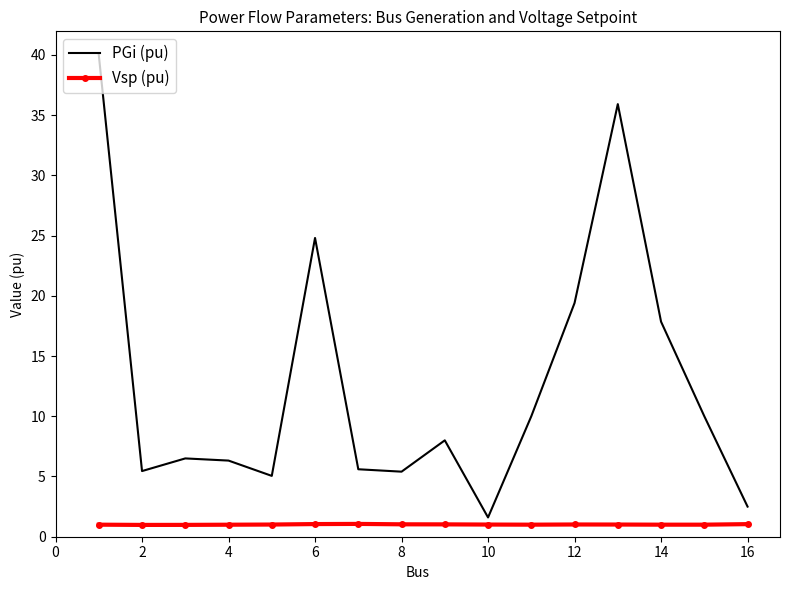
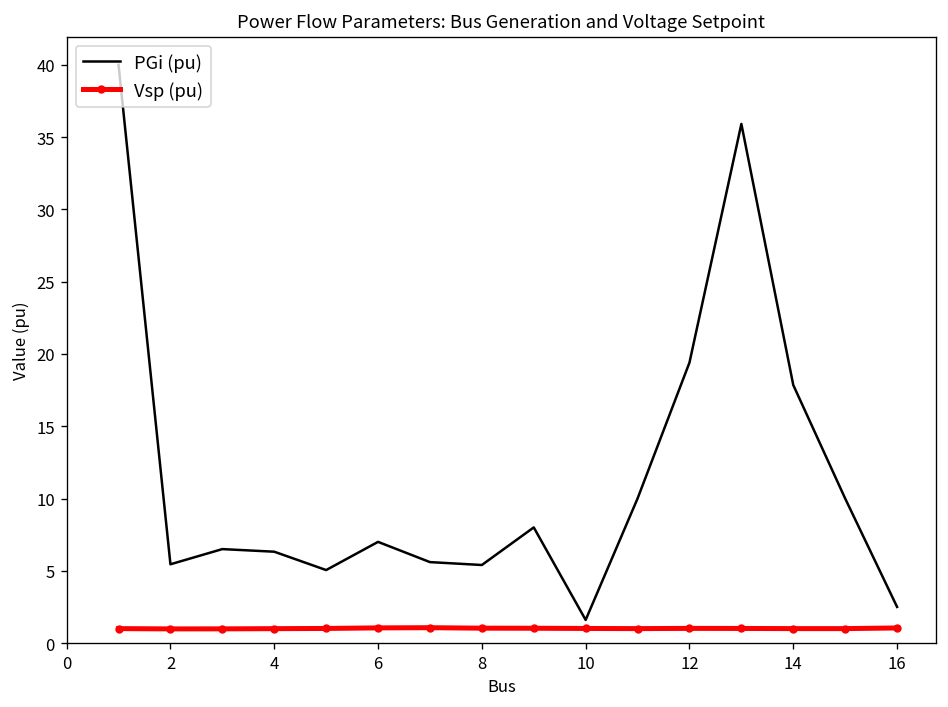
  {
    "PGi (pu)": {
      "2": 5.5,
      "4": 6.3,
-     "6": 24.8,
+     "6": 7.0,
      "8": 5.4,
      "10": 1.6,
      "12": 19.4,
      "14": 17.9,
      "16": 2.5
    },
    "Vsp (pu)": {
      "2": 1.0,
      "4": 1.0,
      "6": 1.1,
      "8": 1.0,
      "10": 1.0,
      "12": 1.0,
      "14": 1.0,
      "16": 1.0
    }
  }
